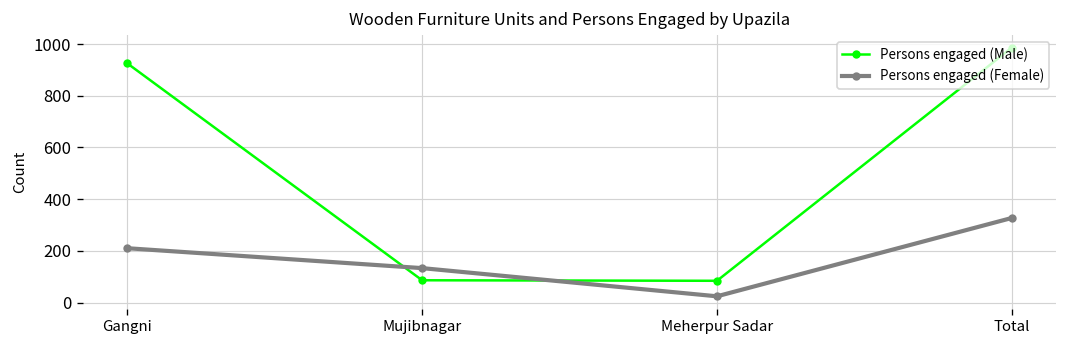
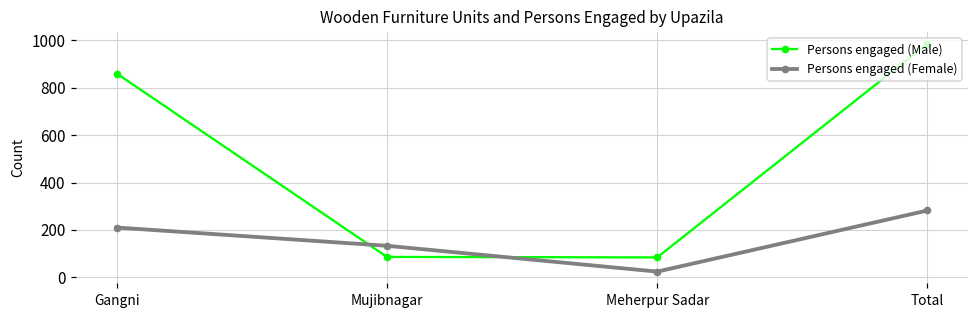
  {
    "Persons engaged (Male)": {
-     "Gangni": 930,
+     "Gangni": 860,
      "Mujibnagar": 90,
      "Meherpur Sadar": 80
    },
    "Persons engaged (Female)": {
      "Gangni": 210,
      "Mujibnagar": 130,
      "Meherpur Sadar": 20,
-     "Total": 330
+     "Total": 280
    }
  }
